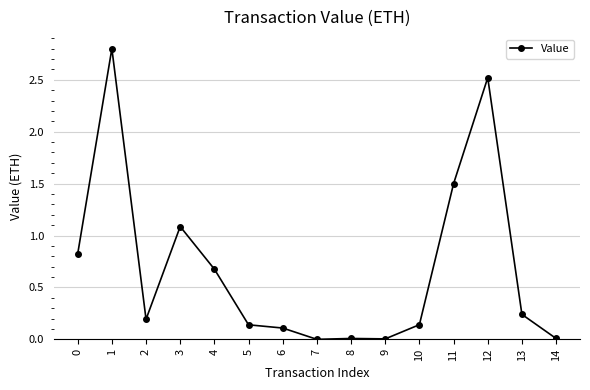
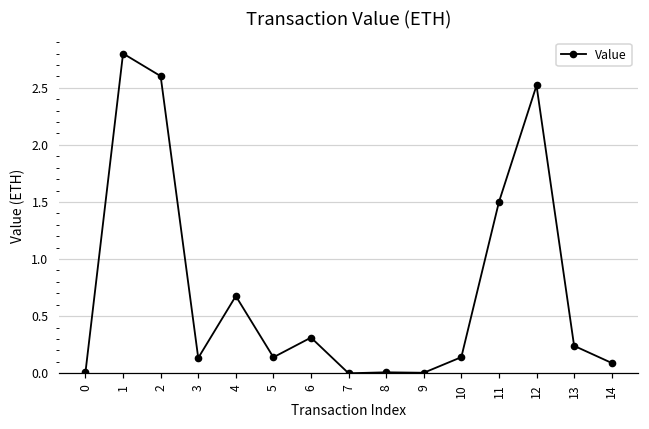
  {
-   "0": 0.82,
+   "0": 0.01,
    "1": 2.80,
-   "2": 0.19,
-   "3": 1.09,
+   "2": 2.60,
+   "3": 0.13,
    "4": 0.68,
    "5": 0.14,
-   "6": 0.11,
+   "6": 0.31,
    "7": 0.00,
    "8": 0.01,
    "9": 0.00,
    "10": 0.14,
    "11": 1.50,
    "12": 2.52,
    "13": 0.24,
-   "14": 0.01
+   "14": 0.09
  }
